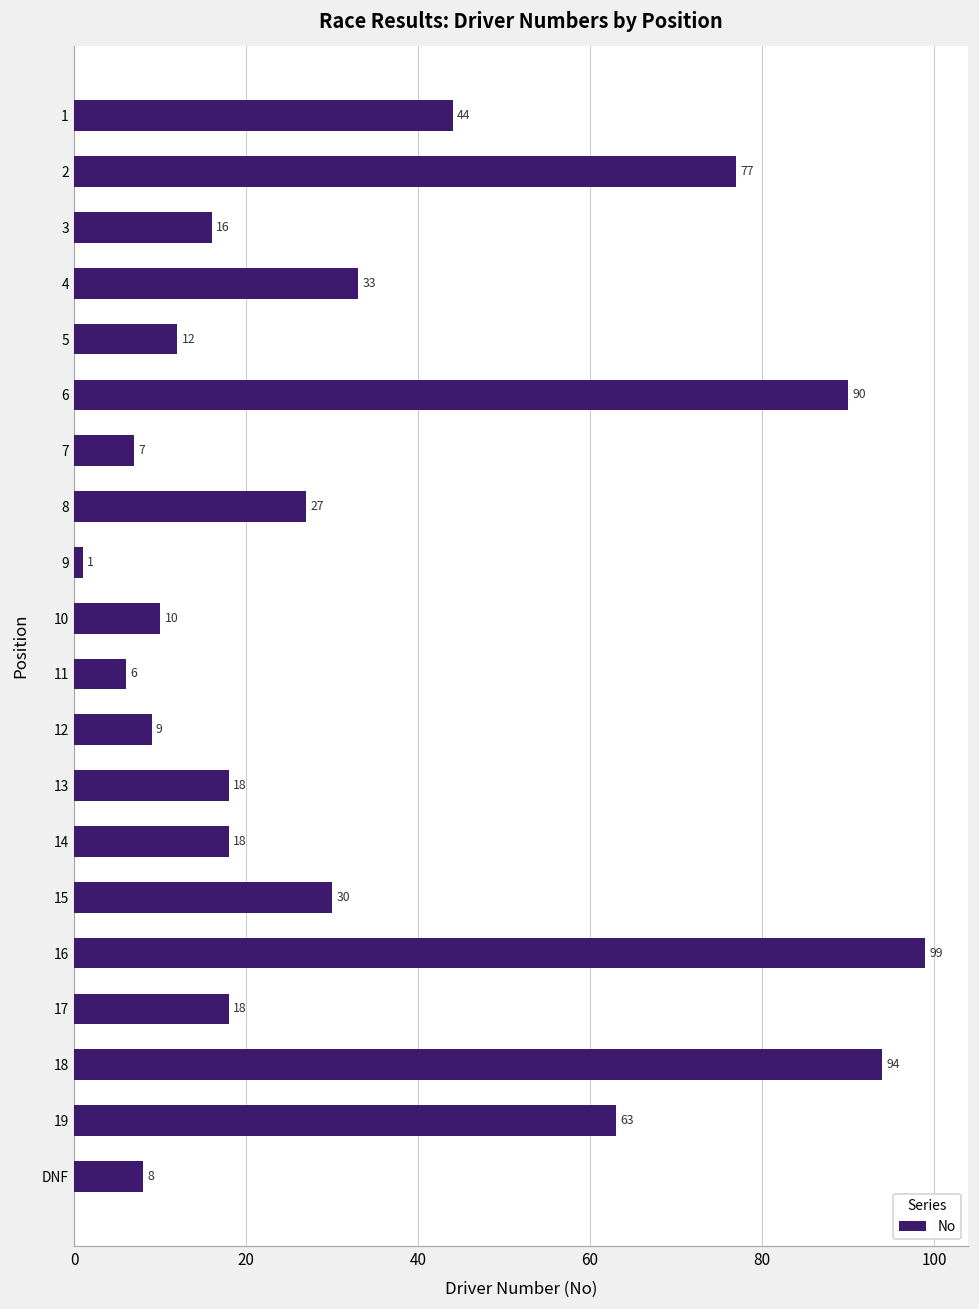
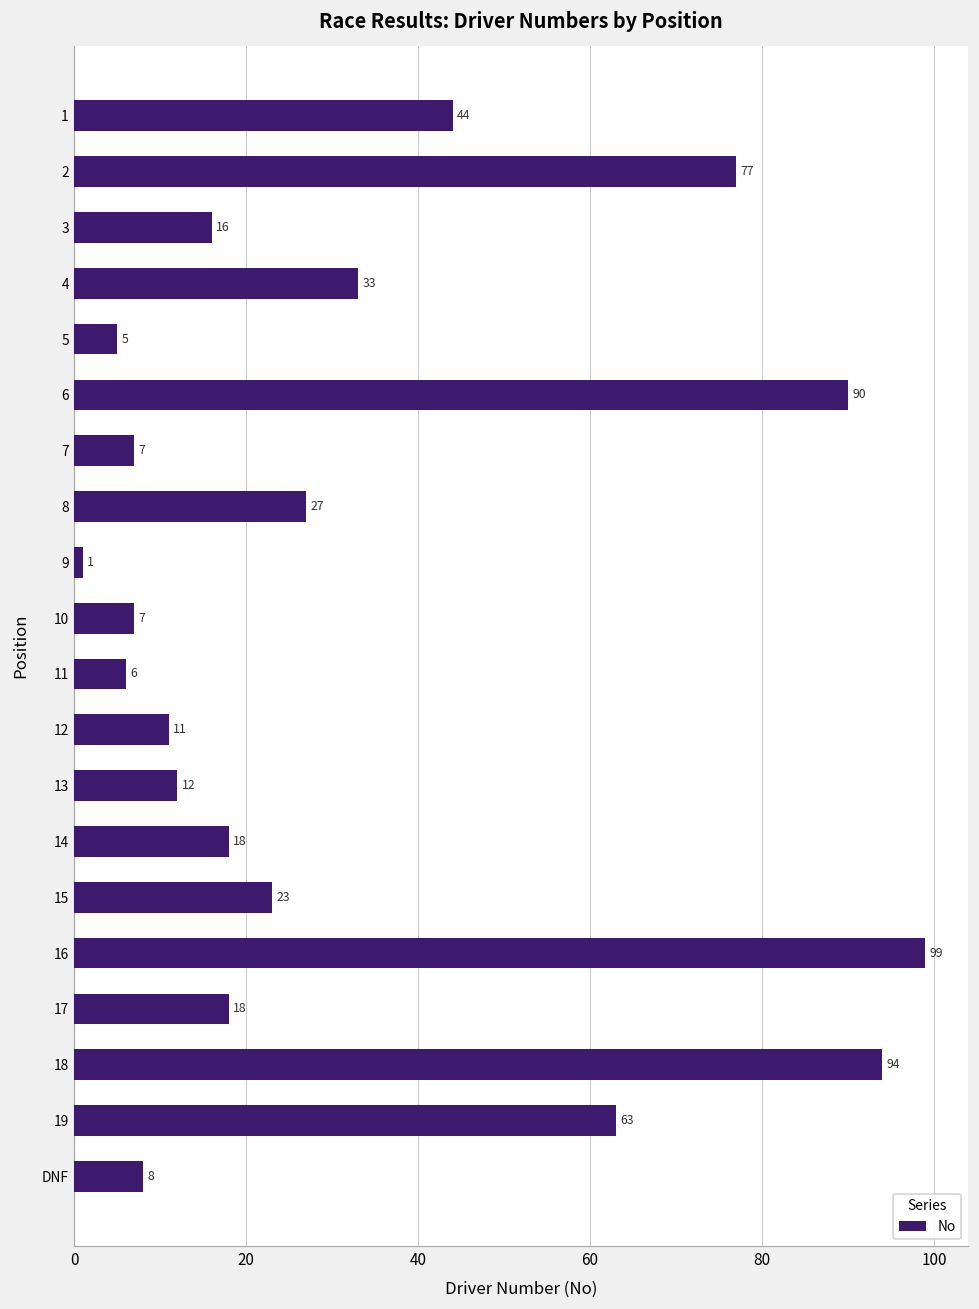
  {
    "1": 44,
    "2": 77,
    "3": 16,
    "4": 33,
-   "5": 12,
+   "5": 5,
    "6": 90,
    "7": 7,
    "8": 27,
    "9": 1,
-   "10": 10,
+   "10": 7,
    "11": 6,
-   "12": 9,
-   "13": 18,
+   "12": 11,
+   "13": 12,
    "14": 18,
-   "15": 30,
+   "15": 23,
    "16": 99,
    "17": 18,
    "18": 94,
    "19": 63,
    "DNF": 8
  }
